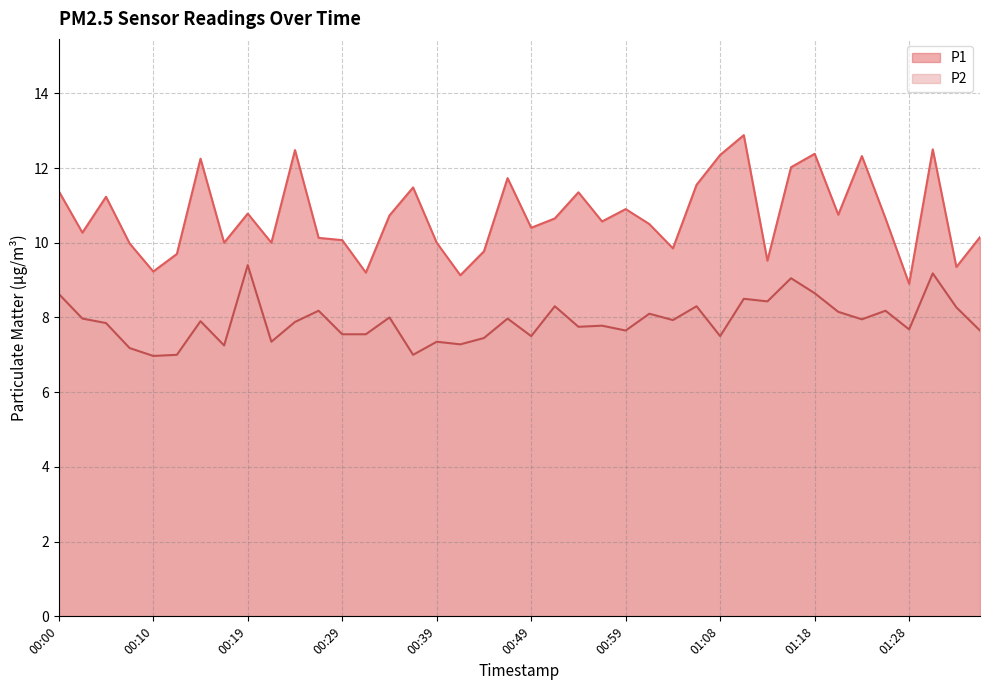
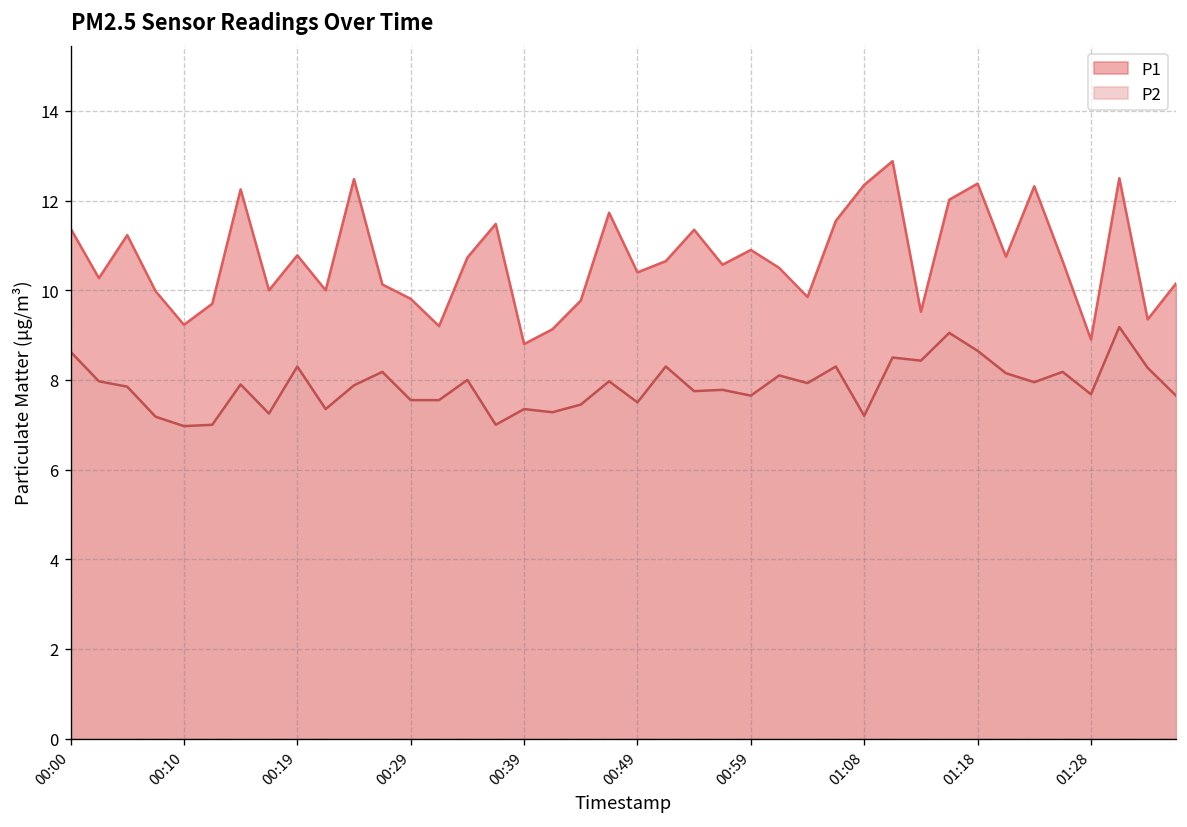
  {
    "P1": {
      "00:00": 11.4,
      "00:10": 9.2,
      "00:19": 10.8,
-     "00:29": 10.1,
-     "00:39": 10.0,
+     "00:29": 9.8,
+     "00:39": 8.8,
      "00:49": 10.4,
      "00:59": 10.9,
      "01:08": 12.4,
      "01:18": 12.4,
      "01:28": 8.9
    },
    "P2": {
      "00:00": 8.6,
      "00:10": 7.0,
-     "00:19": 9.4,
+     "00:19": 8.3,
      "00:29": 7.6,
      "00:39": 7.4,
      "00:49": 7.5,
      "00:59": 7.7,
-     "01:08": 7.5,
+     "01:08": 7.2,
      "01:18": 8.7,
      "01:28": 7.7
    }
  }
